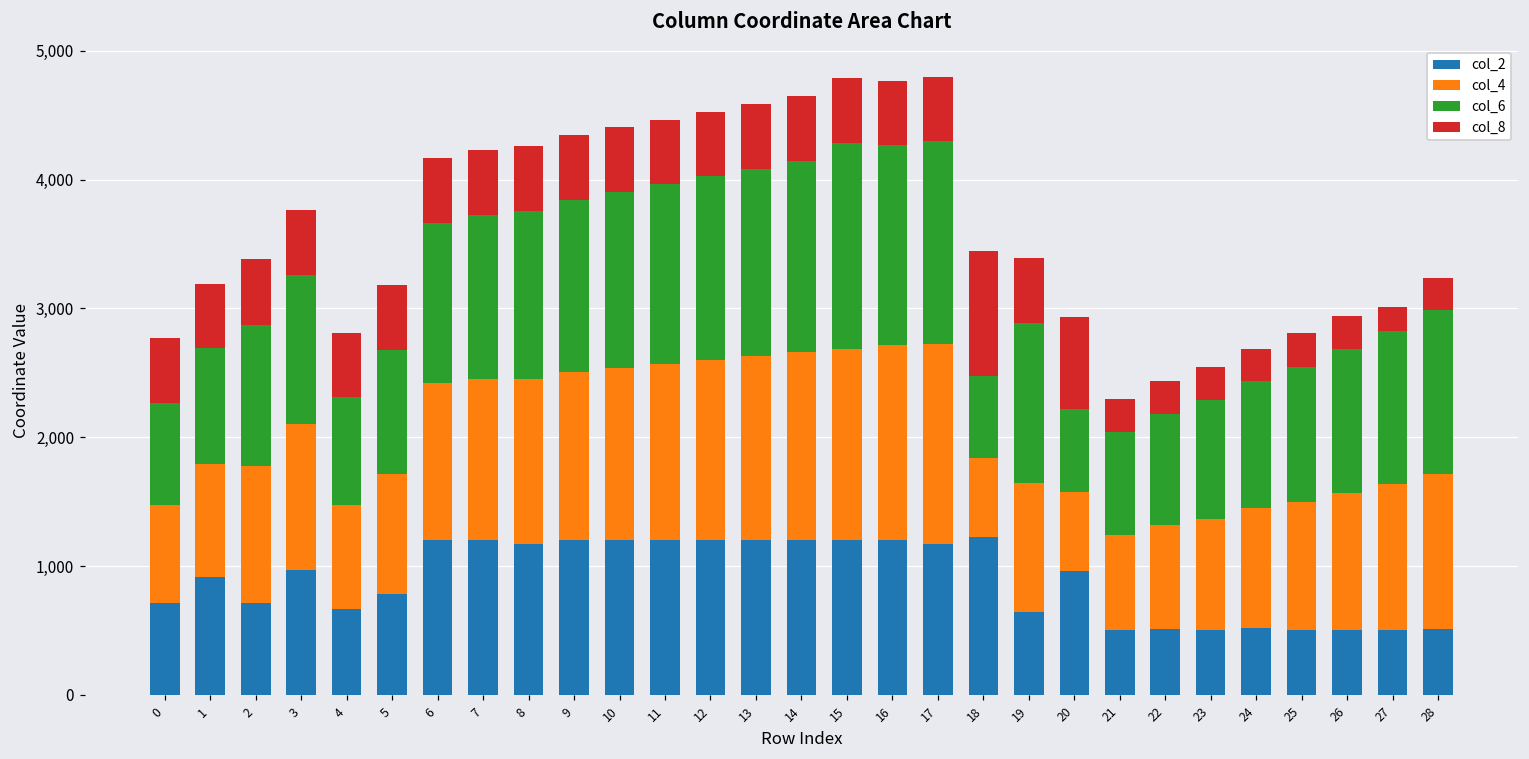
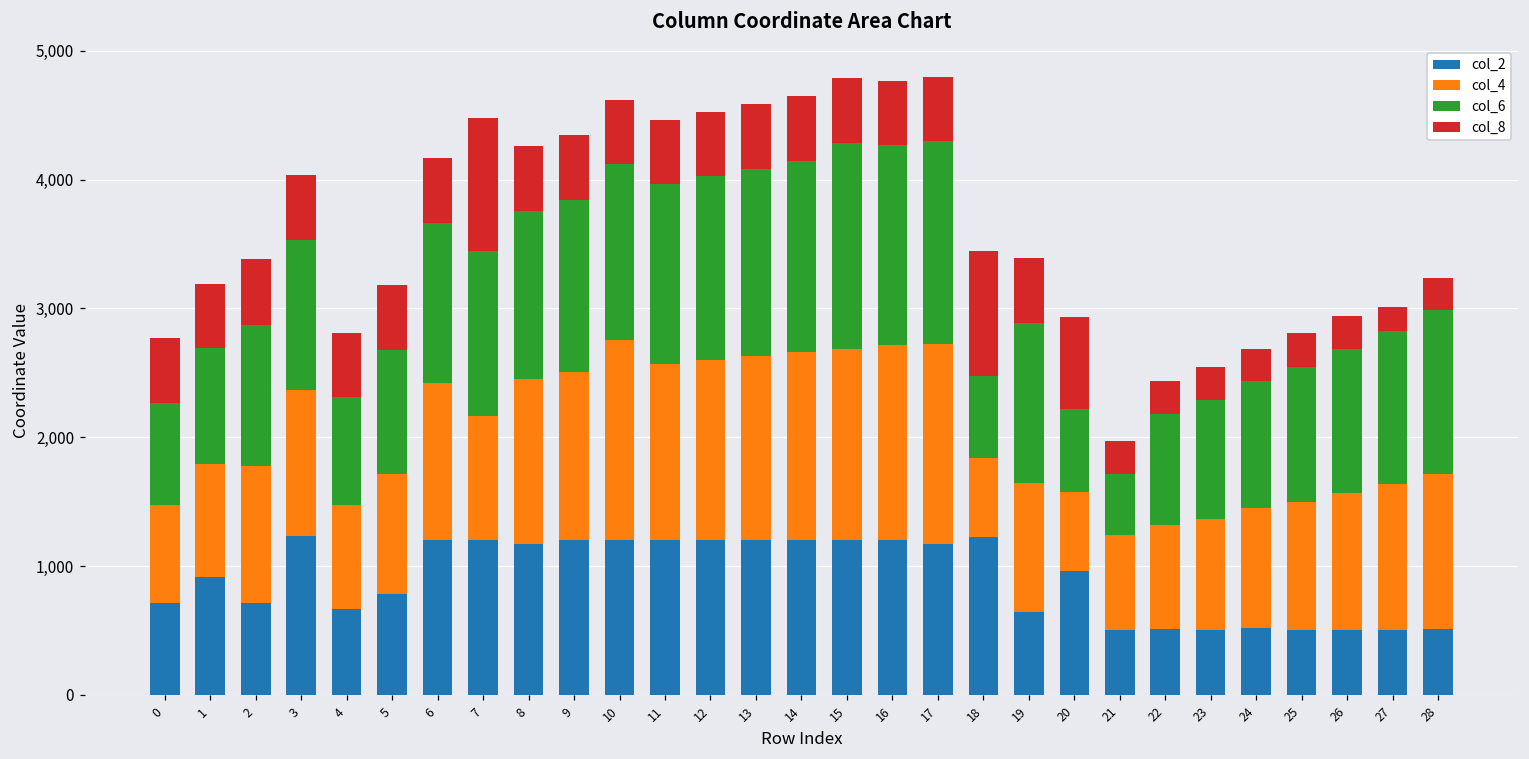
  {
    "col_2": {
      "0": "720",
      "1": "910",
      "2": "710",
-     "3": "970",
+     "3": "1,240",
      "4": "670",
      "5": "780",
      "6": "1,200",
      "7": "1,200",
      "8": "1,170",
      "9": "1,200",
      "10": "1,200",
      "11": "1,200",
      "12": "1,200",
      "13": "1,200",
      "14": "1,200",
      "15": "1,200",
      "16": "1,200",
      "17": "1,170",
      "18": "1,230",
      "19": "640",
      "20": "960",
      "21": "500",
      "22": "510",
      "23": "500",
      "24": "520",
      "25": "510",
      "26": "510",
      "27": "510",
      "28": "510"
    },
    "col_4": {
      "0": "760",
      "1": "880",
      "2": "1,070",
      "3": "1,130",
      "4": "810",
      "5": "930",
      "6": "1,220",
-     "7": "1,250",
+     "7": "960",
      "8": "1,280",
      "9": "1,310",
-     "10": "1,340",
+     "10": "1,550",
      "11": "1,370",
      "12": "1,400",
      "13": "1,430",
      "14": "1,460",
      "15": "1,490",
      "16": "1,520",
      "17": "1,550",
      "18": "610",
      "19": "1,000",
      "20": "610",
      "21": "740",
      "22": "800",
      "23": "860",
      "24": "930",
      "25": "990",
      "26": "1,060",
      "27": "1,130",
      "28": "1,210"
    },
    "col_6": {
      "0": "790",
      "1": "900",
      "2": "1,090",
      "3": "1,160",
      "4": "830",
      "5": "960",
      "6": "1,250",
      "7": "1,280",
      "8": "1,310",
      "9": "1,340",
      "10": "1,370",
      "11": "1,400",
      "12": "1,430",
      "13": "1,460",
      "14": "1,490",
      "15": "1,600",
      "16": "1,550",
      "17": "1,580",
      "18": "630",
      "19": "1,240",
      "20": "650",
-     "21": "800",
+     "21": "470",
      "22": "860",
      "23": "920",
      "24": "990",
      "25": "1,050",
      "26": "1,120",
      "27": "1,190",
      "28": "1,270"
    },
    "col_8": {
      "0": "510",
      "1": "500",
      "2": "520",
      "3": "500",
      "4": "500",
      "5": "500",
      "6": "500",
-     "7": "500",
+     "7": "1,040",
      "8": "500",
      "9": "500",
      "10": "500",
      "11": "500",
      "12": "500",
      "13": "500",
      "14": "500",
      "15": "500",
      "16": "500",
      "17": "500",
      "18": "980",
      "19": "500",
      "20": "710",
      "21": "260",
      "22": "260",
      "23": "260",
      "24": "260",
      "25": "260",
      "26": "260",
      "27": "190",
      "28": "260"
    }
  }
